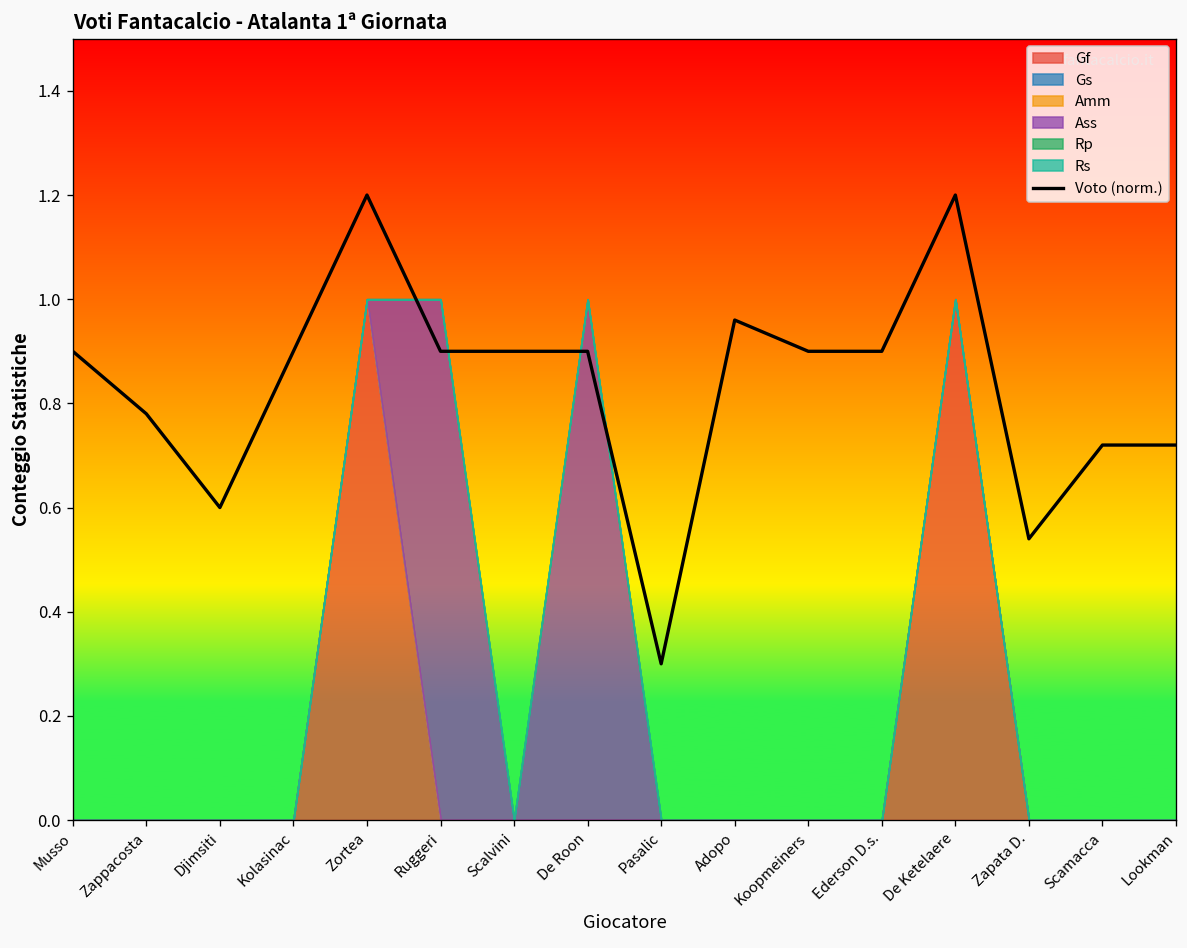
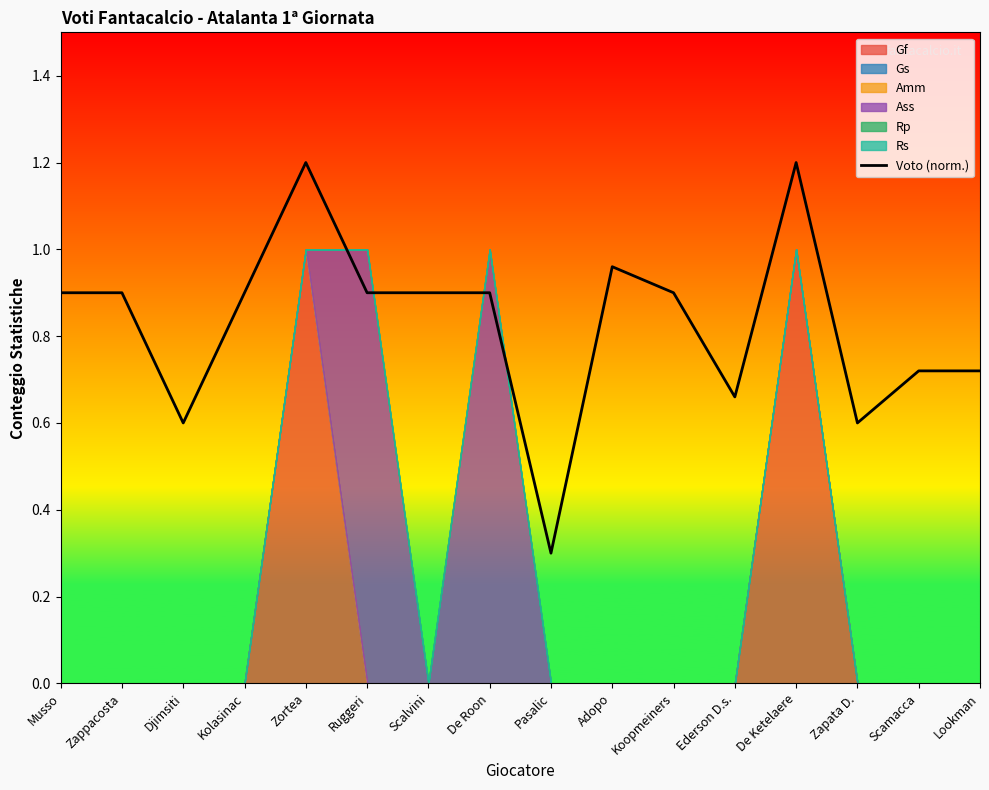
  {
    "Voto (norm.)": {
      "Musso": 0.90,
-     "Zappacosta": 0.78,
+     "Zappacosta": 0.90,
      "Djimsiti": 0.60,
      "Kolasinac": 0.90,
      "Zortea": 1.20,
      "Ruggeri": 0.90,
      "Scalvini": 0.90,
      "De Roon": 0.90,
      "Pasalic": 0.30,
      "Adopo": 0.96,
      "Koopmeiners": 0.90,
-     "Ederson D.s.": 0.90,
+     "Ederson D.s.": 0.66,
      "De Ketelaere": 1.20,
-     "Zapata D.": 0.54,
+     "Zapata D.": 0.60,
      "Scamacca": 0.72,
      "Lookman": 0.72
    },
    "Amm": {
      "Ruggeri": 0.00,
      "De Roon": 0.00
    }
  }
